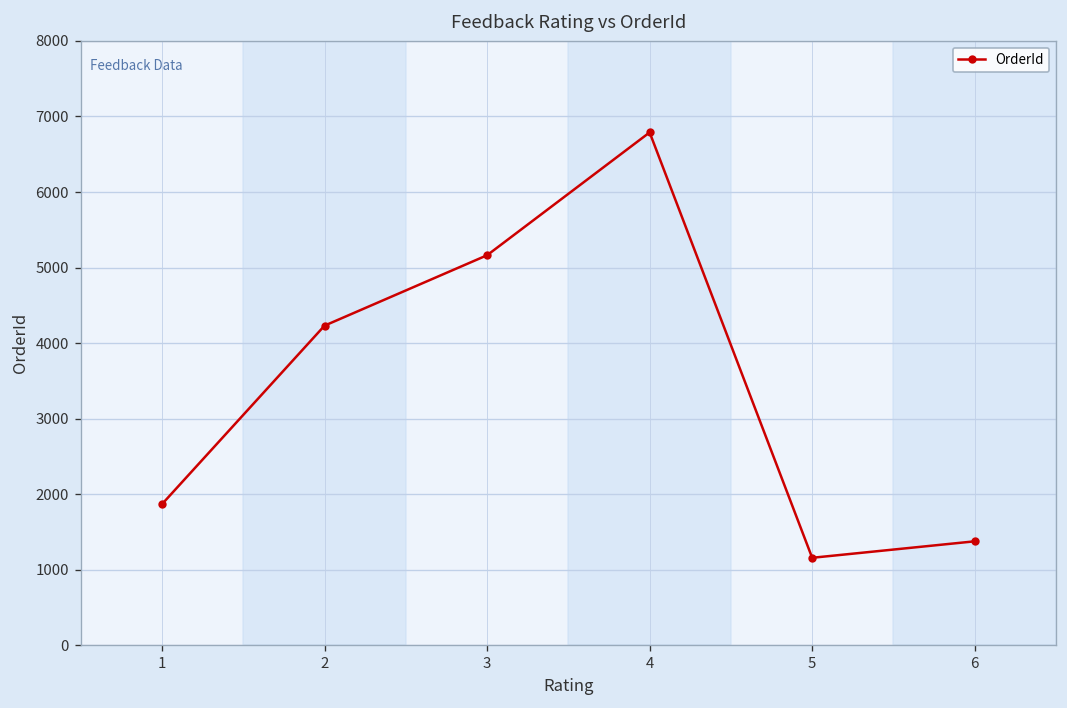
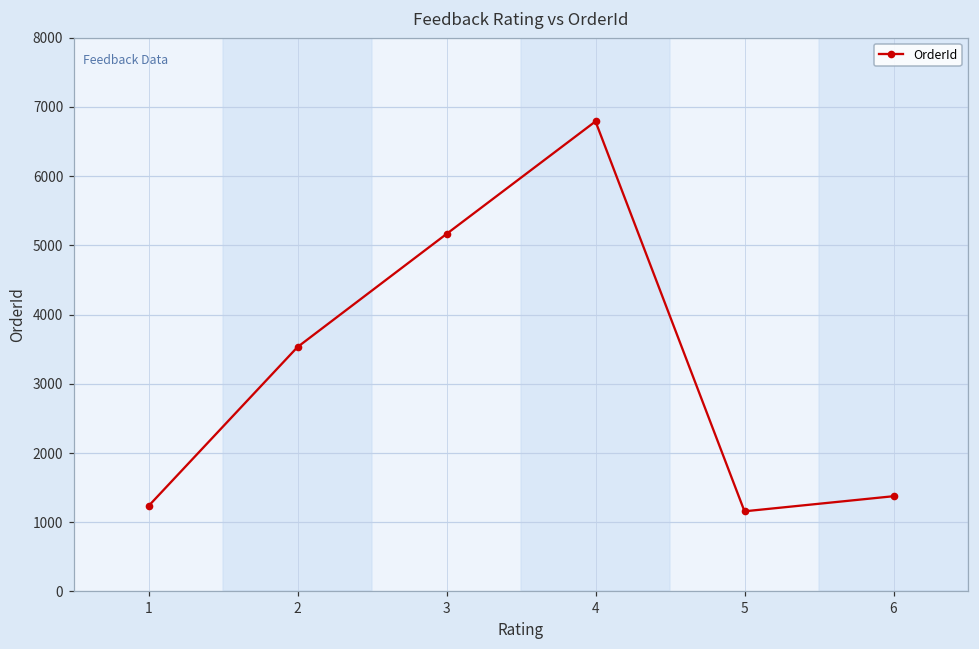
  {
-   "1": 1900,
-   "2": 4200,
+   "1": 1200,
+   "2": 3500,
    "3": 5200,
    "4": 6800,
    "5": 1200,
    "6": 1400
  }
